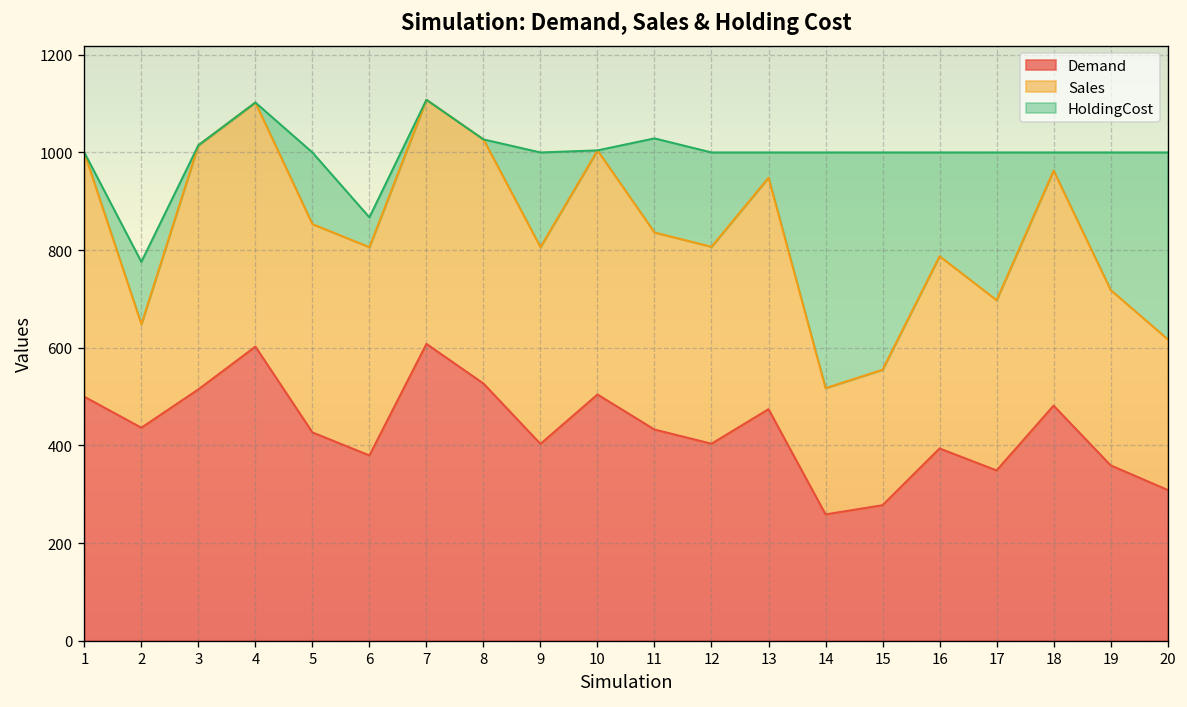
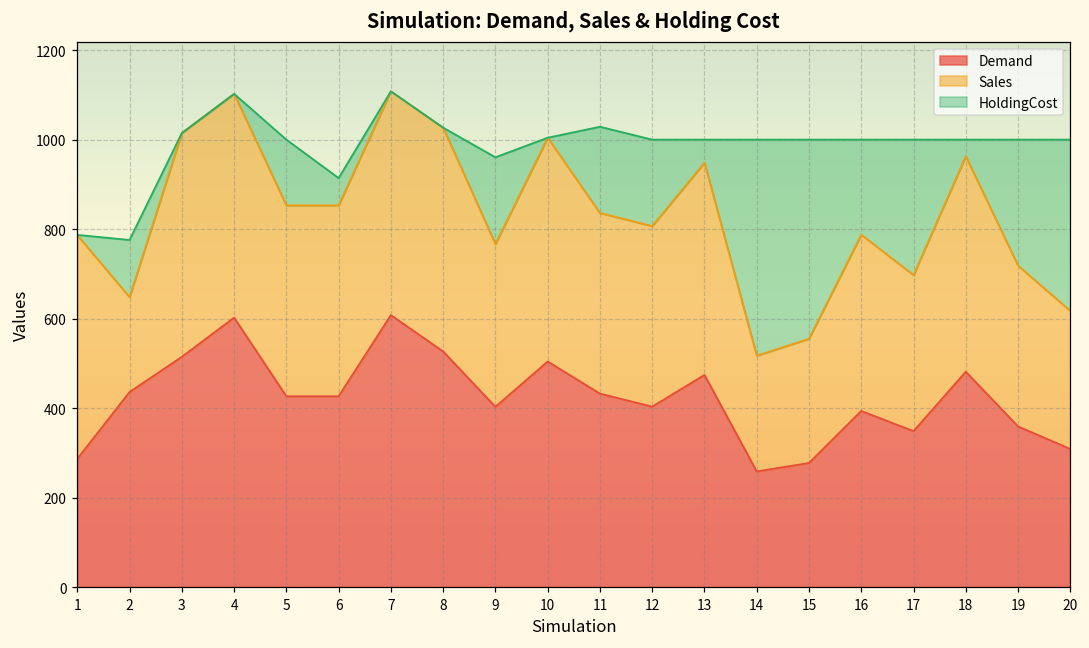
  {
    "Demand": {
-     "1": 500,
+     "1": 290,
      "2": 440,
      "3": 510,
      "4": 600,
      "5": 430,
-     "6": 380,
+     "6": 430,
      "7": 610,
      "8": 530,
      "9": 400,
      "10": 500,
      "11": 430,
      "12": 400,
      "13": 470,
      "14": 260,
      "15": 280,
      "16": 390,
      "17": 350,
      "18": 480,
      "19": 360,
      "20": 310
    },
    "Sales": {
      "2": 210,
      "5": 430,
      "6": 430,
-     "9": 400,
+     "9": 360,
      "11": 400,
      "12": 400,
      "13": 470,
      "14": 260,
      "15": 280,
      "16": 390,
      "17": 350,
      "18": 480,
      "19": 360,
      "20": 310
    },
    "HoldingCost": {
      "2": 130,
      "5": 150,
      "6": 60,
      "9": 190,
      "11": 190,
      "12": 190,
      "13": 50,
      "14": 480,
      "15": 440,
      "16": 210,
      "17": 300,
      "18": 40,
      "19": 280,
      "20": 380
    }
  }
